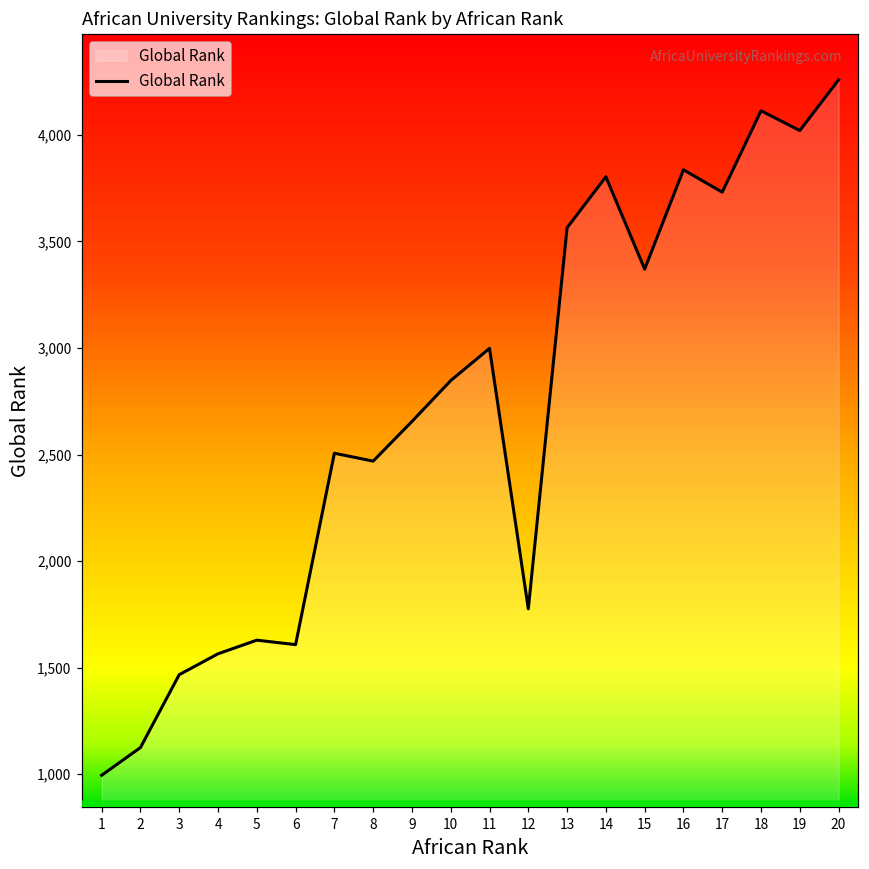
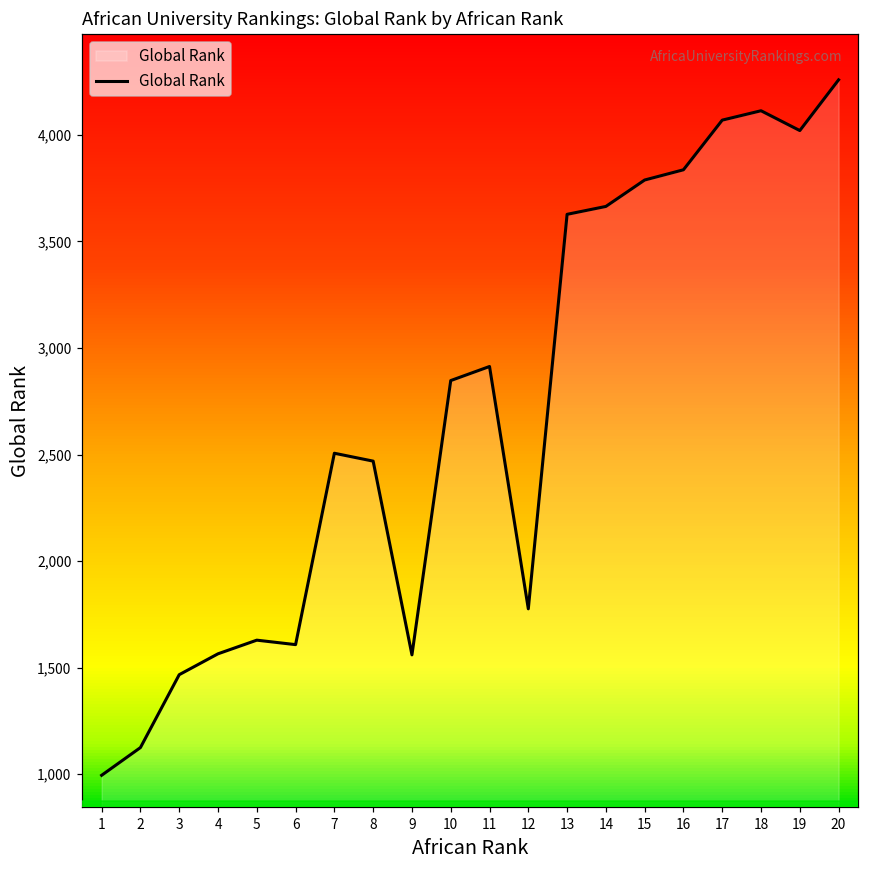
  {
    "1": "1,000",
    "2": "1,130",
    "3": "1,470",
    "4": "1,570",
    "5": "1,630",
    "6": "1,610",
    "7": "2,510",
    "8": "2,470",
-   "9": "2,660",
+   "9": "1,560",
    "10": "2,850",
-   "11": "3,000",
+   "11": "2,910",
    "12": "1,780",
-   "13": "3,560",
-   "14": "3,800",
-   "15": "3,370",
+   "13": "3,630",
+   "14": "3,660",
+   "15": "3,790",
    "16": "3,840",
-   "17": "3,730",
+   "17": "4,070",
    "18": "4,110",
    "19": "4,020",
    "20": "4,260"
  }
